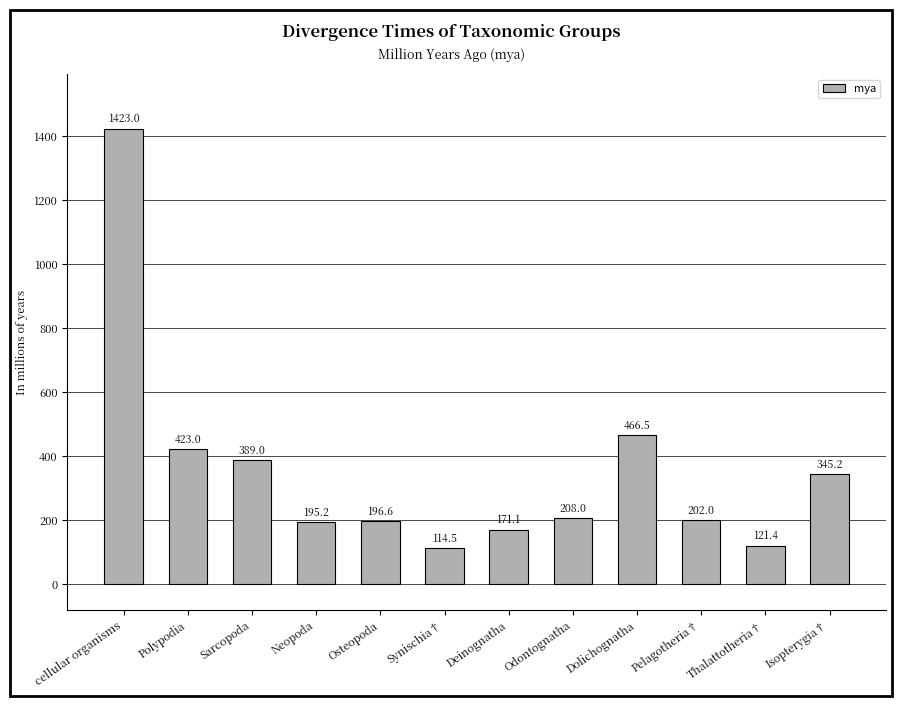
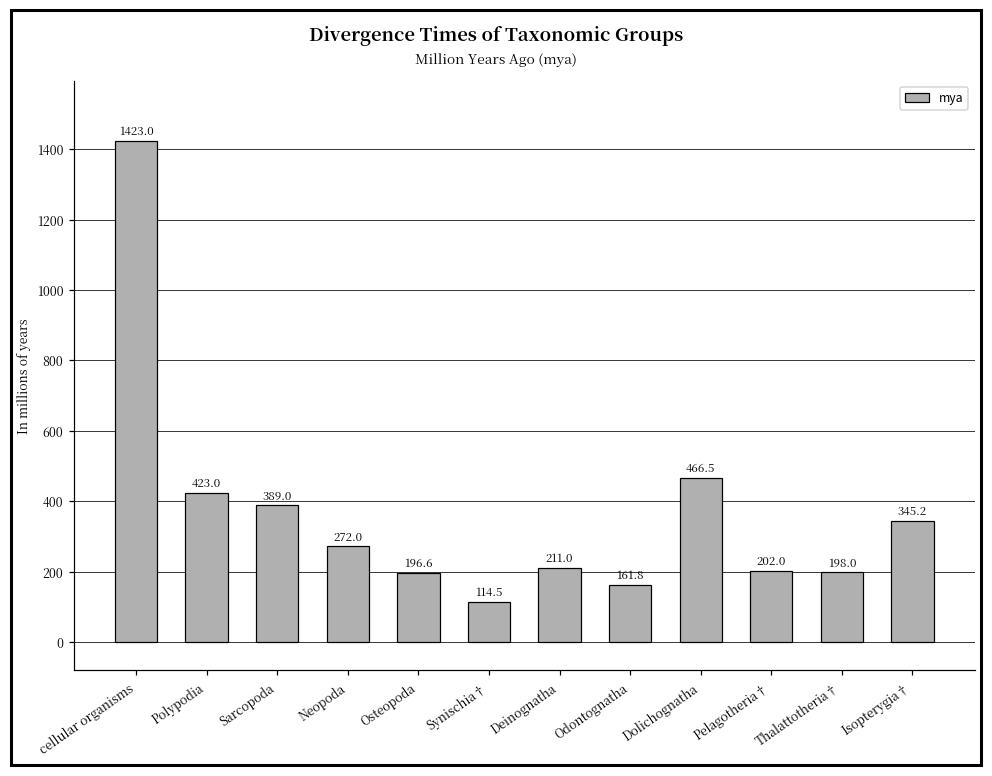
  {
    "cellular organisms": 1423.0,
    "Polypodia": 423.0,
    "Sarcopoda": 389.0,
-   "Neopoda": 195.2,
+   "Neopoda": 272.0,
    "Osteopoda": 196.6,
    "Synischia†": 114.5,
-   "Deinognatha": 171.1,
-   "Odontognatha": 208.0,
+   "Deinognatha": 211.0,
+   "Odontognatha": 161.8,
    "Dolichognatha": 466.5,
    "Pelagotheria†": 202.0,
-   "Thalattotheria†": 121.4,
+   "Thalattotheria†": 198.0,
    "Isopterygia†": 345.2
  }
